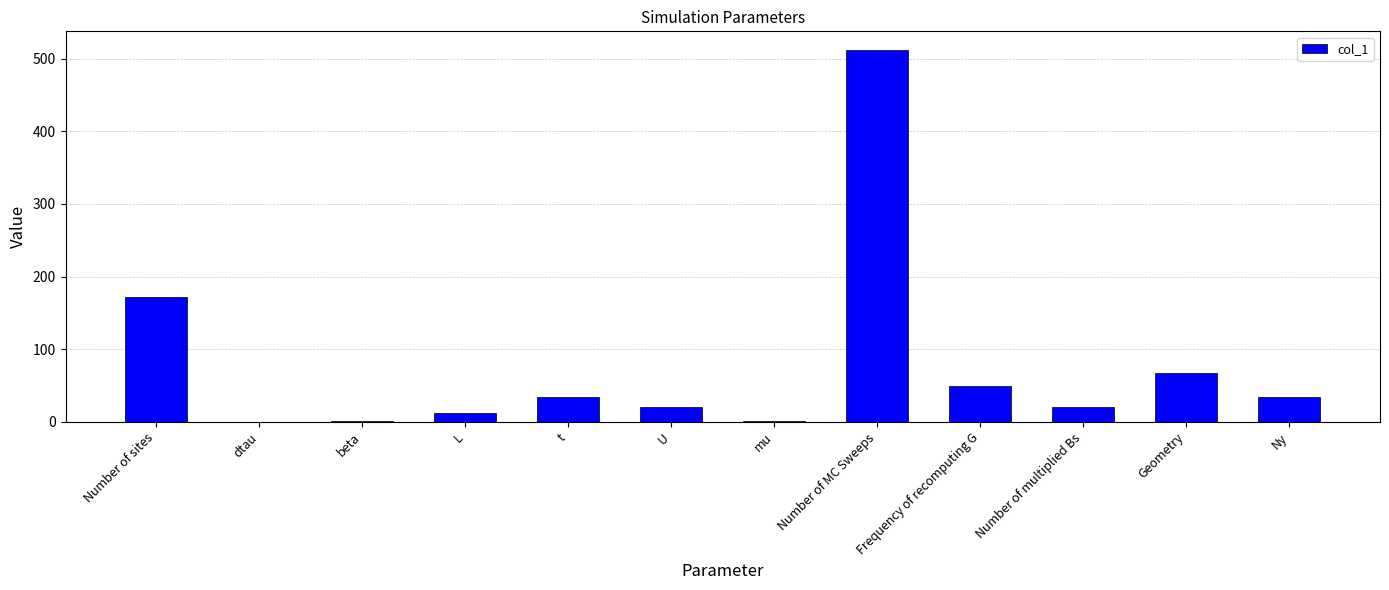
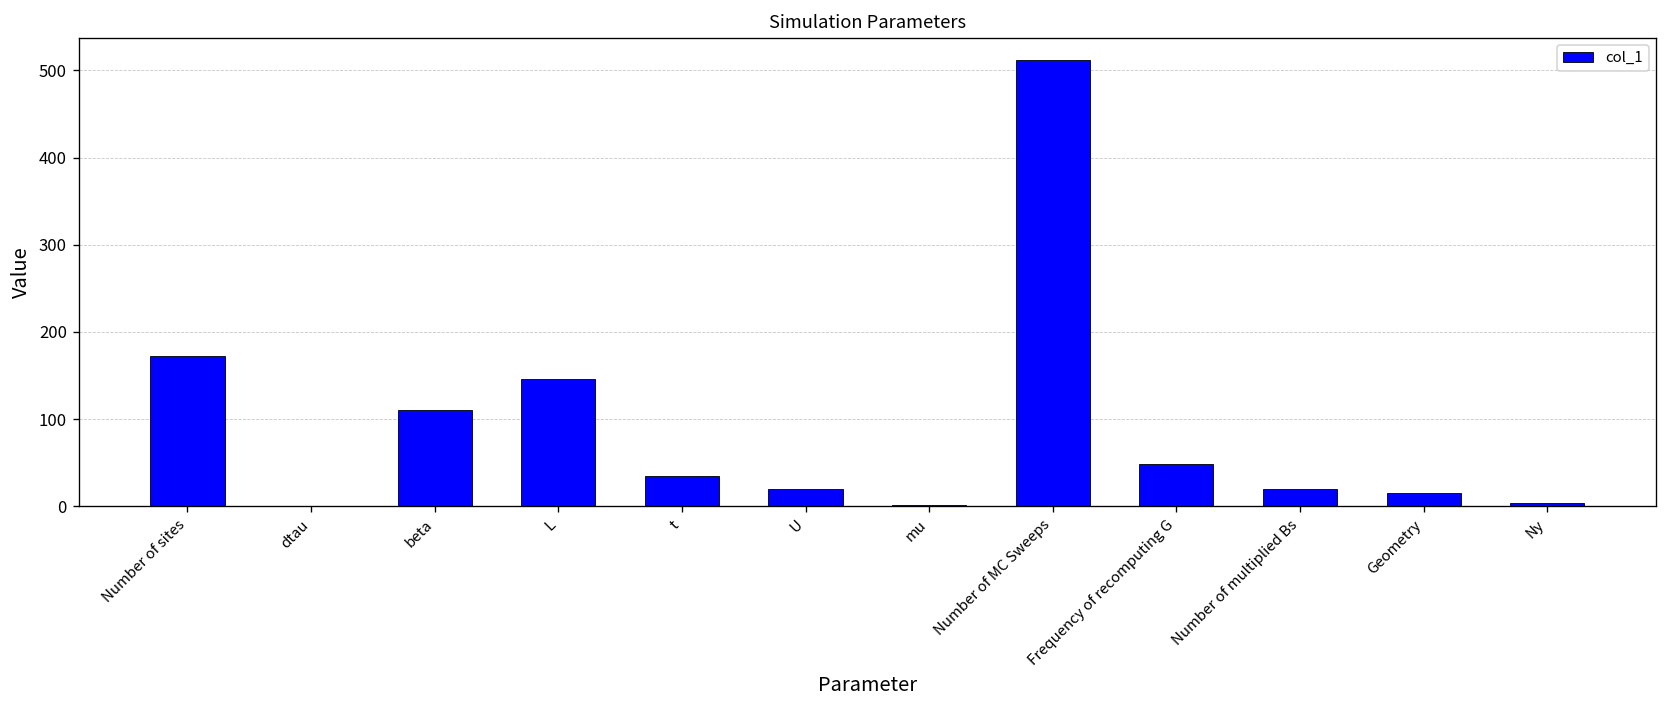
  {
    "Number of sites": 170,
-   "beta": 0,
-   "L": 10,
+   "beta": 110,
+   "L": 150,
    "t": 30,
    "U": 20,
    "Number of MC Sweeps": 510,
    "Frequency of recomputing G": 50,
    "Number of multiplied Bs": 20,
-   "Geometry": 70,
-   "Ny": 30
+   "Geometry": 20,
+   "Ny": 0
  }
